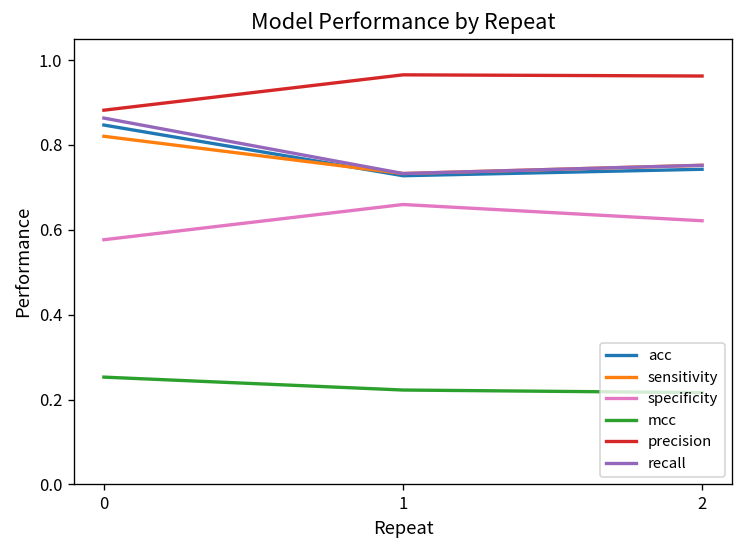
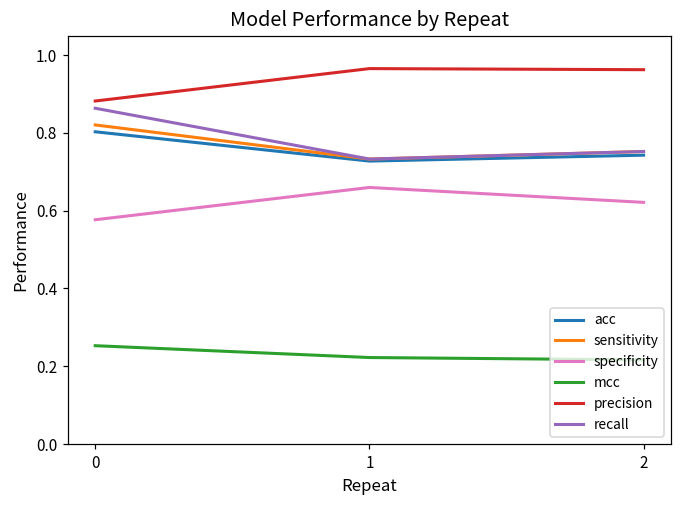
  {
    "acc": {
-     "0": 0.85,
+     "0": 0.80,
      "2": 0.74
    },
    "sensitivity": {
      "0": 0.82
    },
    "specificity": {
      "0": 0.58,
      "1": 0.66,
      "2": 0.62
    },
    "mcc": {
      "0": 0.25,
      "1": 0.22
    },
    "precision": {
      "0": 0.88,
      "1": 0.97,
      "2": 0.96
    },
    "recall": {
      "0": 0.86
    }
  }
